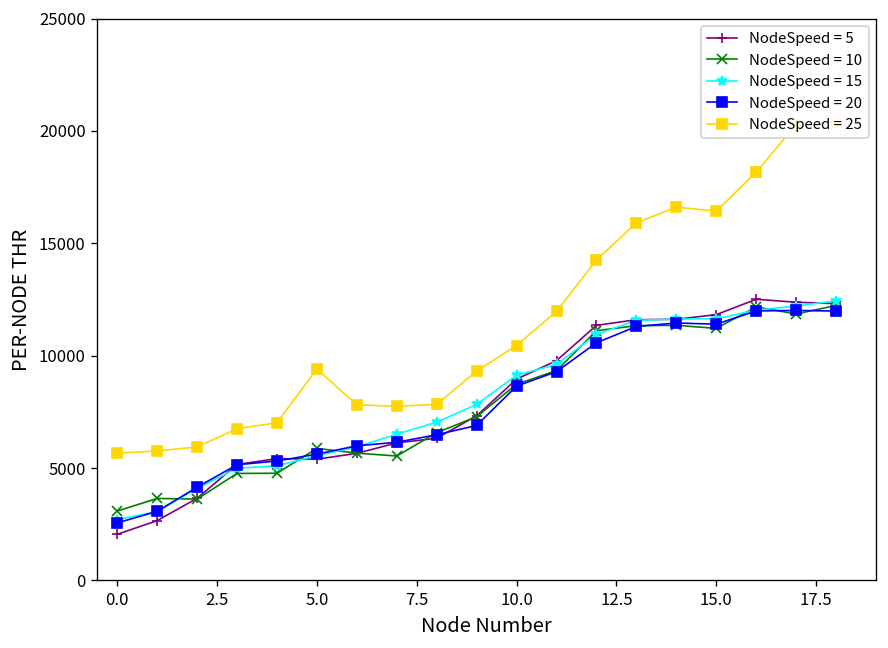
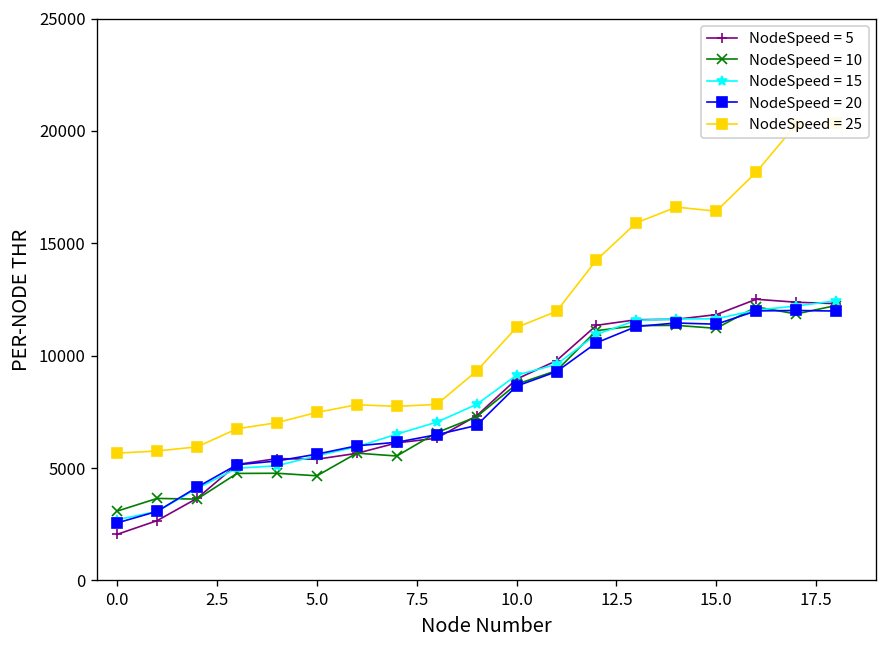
  {
    "NodeSpeed = 5": {
      "0.0": 2100,
      "5.0": 5400,
      "10.0": 9000,
      "15.0": 11800
    },
    "NodeSpeed = 10": {
      "0.0": 3100,
-     "5.0": 5900,
+     "5.0": 4700,
      "15.0": 11200
    },
    "NodeSpeed = 15": {
      "0.0": 2700,
      "10.0": 9100,
      "15.0": 11600
    },
    "NodeSpeed = 20": {
      "0.0": 2600,
      "15.0": 11400
    },
    "NodeSpeed = 25": {
      "0.0": 5700,
-     "5.0": 9400,
-     "10.0": 10500,
+     "5.0": 7500,
+     "10.0": 11300,
      "15.0": 16400
    }
  }
